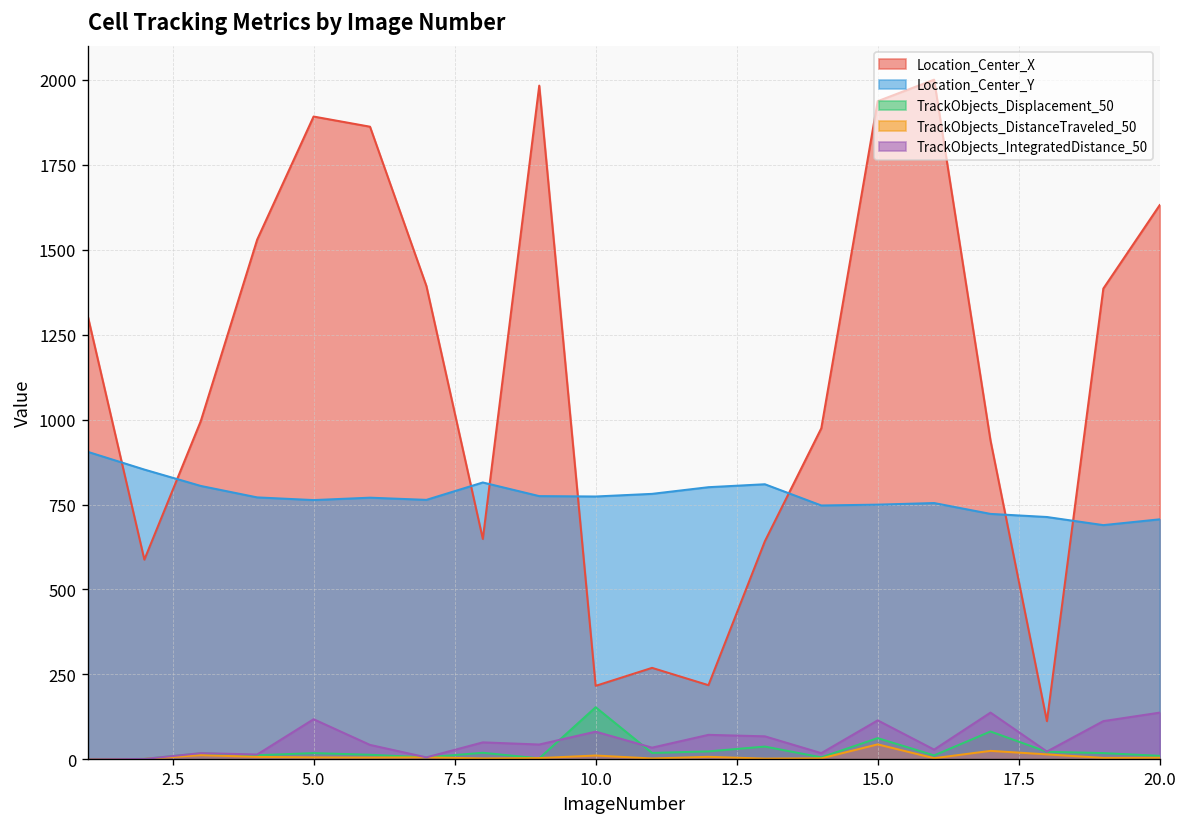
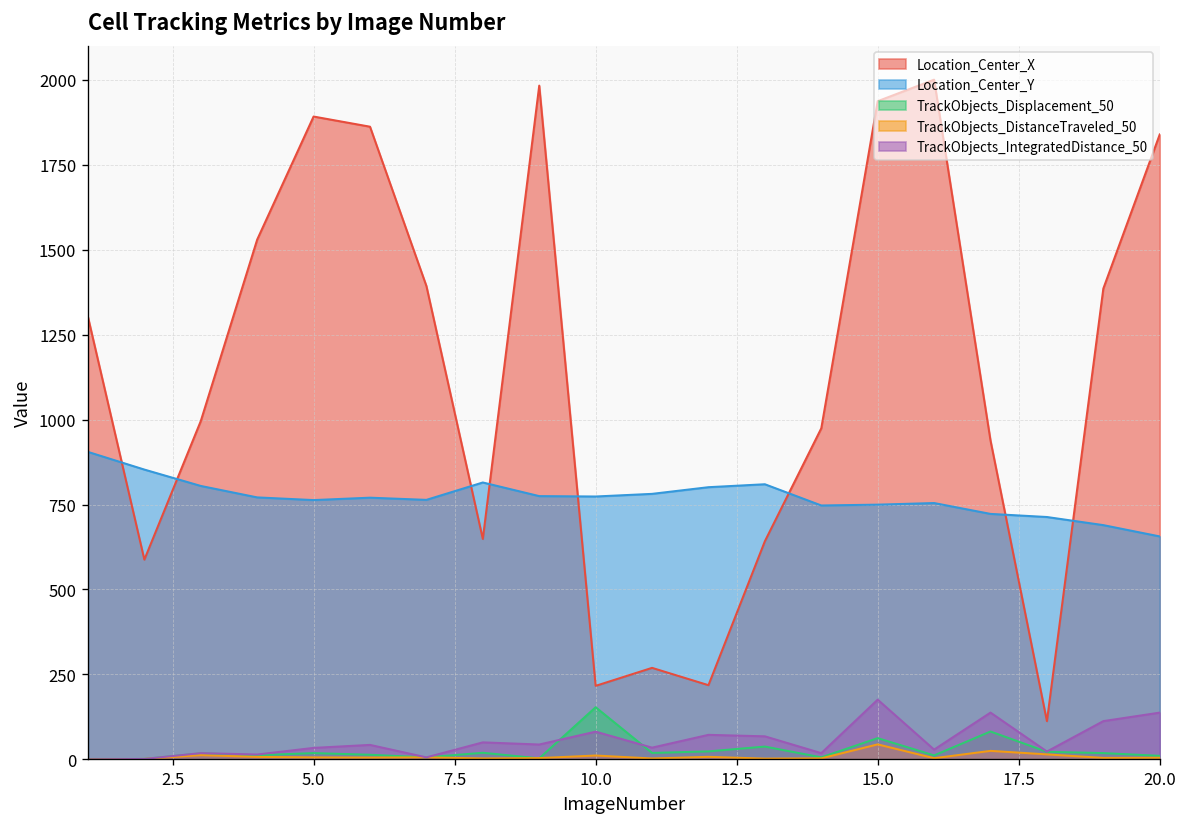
  {
    "Location_Center_X": {
      "5.0": 1890,
      "10.0": 220,
-     "20.0": 1630
+     "20.0": 1840
    },
    "Location_Center_Y": {
      "5.0": 760,
      "10.0": 770,
      "15.0": 750,
-     "20.0": 710
+     "20.0": 660
    },
    "TrackObjects_Displacement_50": {
      "5.0": 20,
      "10.0": 150,
      "15.0": 60
    },
    "TrackObjects_DistanceTraveled_50": {
      "5.0": 10,
      "10.0": 10,
      "15.0": 40
    },
    "TrackObjects_IntegratedDistance_50": {
-     "5.0": 120,
+     "5.0": 30,
      "10.0": 80,
-     "15.0": 120,
+     "15.0": 180,
      "20.0": 140
    }
  }
